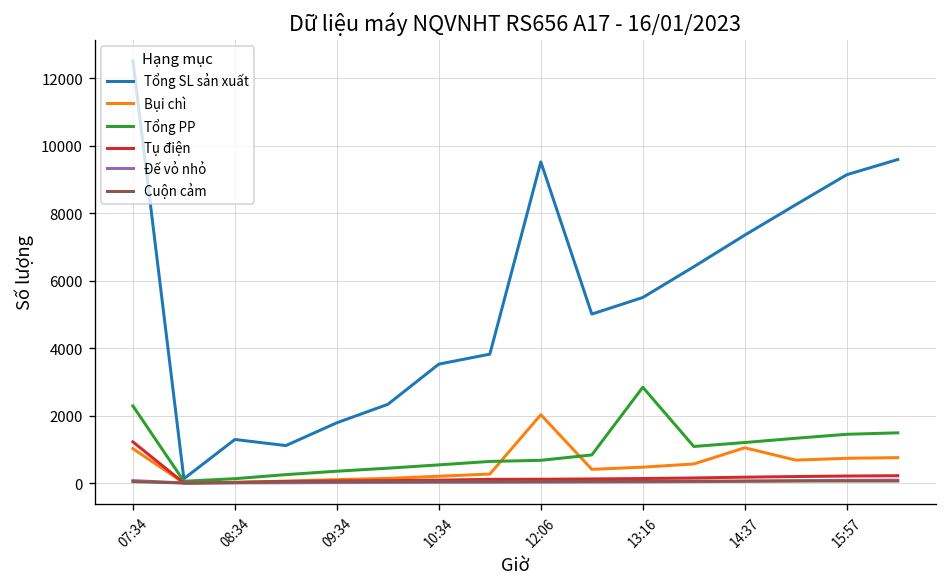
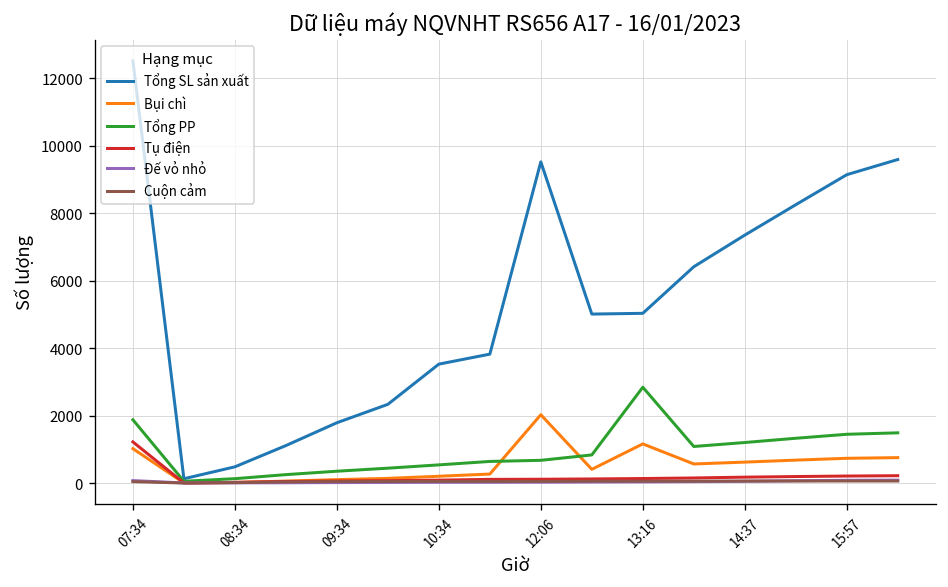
  {
    "Tổng SL sản xuất": {
-     "08:34": 1300,
+     "08:34": 500,
      "09:34": 1800,
      "10:34": 3500,
      "12:06": 9500,
-     "13:16": 5500,
+     "13:16": 5000,
      "14:37": 7400,
      "15:57": 9100
    },
    "Bụi chì": {
      "07:34": 1000,
      "10:34": 200,
      "12:06": 2000,
-     "13:16": 500,
-     "14:37": 1000,
+     "13:16": 1200,
+     "14:37": 600,
      "15:57": 700
    },
    "Tổng PP": {
-     "07:34": 2300,
+     "07:34": 1900,
      "08:34": 100,
      "09:34": 400,
      "10:34": 500,
      "12:06": 700,
      "13:16": 2800,
      "14:37": 1200,
      "15:57": 1400
    },
    "Tụ điện": {
      "07:34": 1200,
      "14:37": 200,
      "15:57": 200
    }
  }
